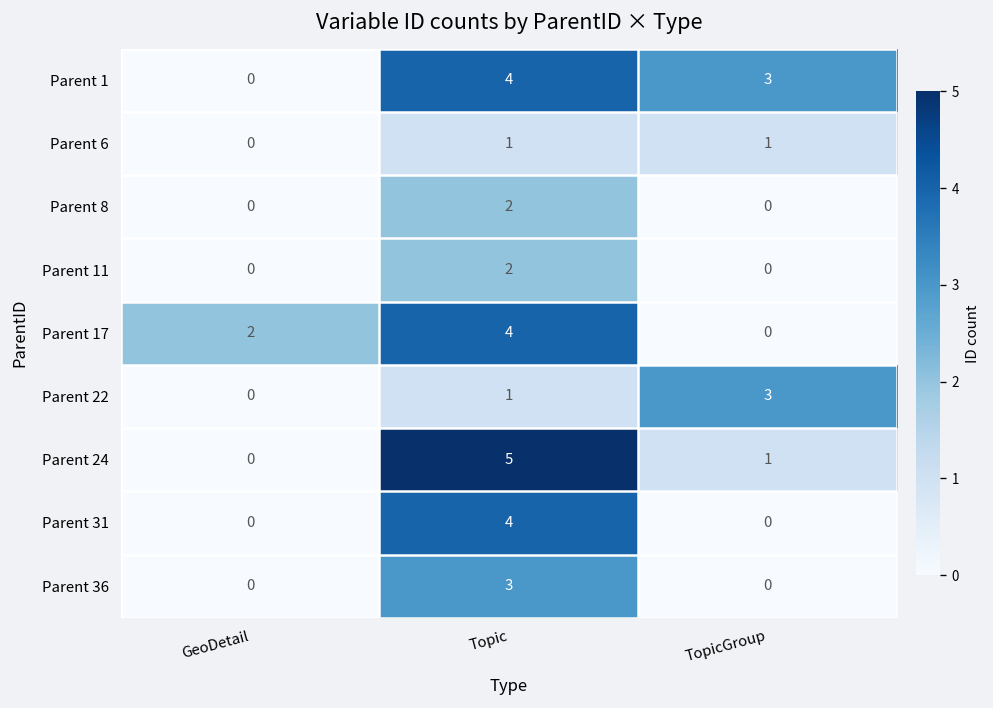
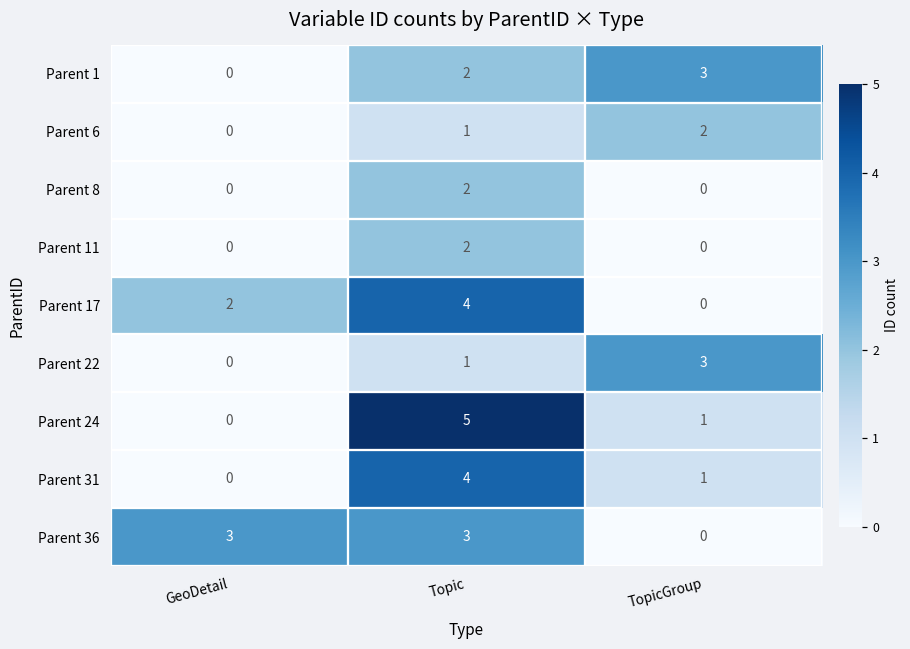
  {
    "Parent 1": {
      "GeoDetail": 0,
-     "Topic": 4,
+     "Topic": 2,
      "TopicGroup": 3
    },
    "Parent 6": {
      "GeoDetail": 0,
      "Topic": 1,
-     "TopicGroup": 1
+     "TopicGroup": 2
    },
    "Parent 8": {
      "GeoDetail": 0,
      "Topic": 2,
      "TopicGroup": 0
    },
    "Parent 11": {
      "GeoDetail": 0,
      "Topic": 2,
      "TopicGroup": 0
    },
    "Parent 17": {
      "GeoDetail": 2,
      "Topic": 4,
      "TopicGroup": 0
    },
    "Parent 22": {
      "GeoDetail": 0,
      "Topic": 1,
      "TopicGroup": 3
    },
    "Parent 24": {
      "GeoDetail": 0,
      "Topic": 5,
      "TopicGroup": 1
    },
    "Parent 31": {
      "GeoDetail": 0,
      "Topic": 4,
-     "TopicGroup": 0
+     "TopicGroup": 1
    },
    "Parent 36": {
-     "GeoDetail": 0,
+     "GeoDetail": 3,
      "Topic": 3,
      "TopicGroup": 0
    }
  }
